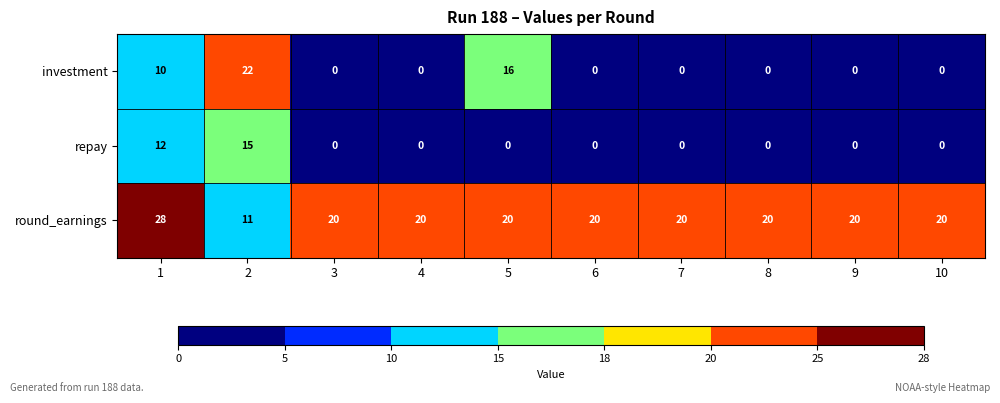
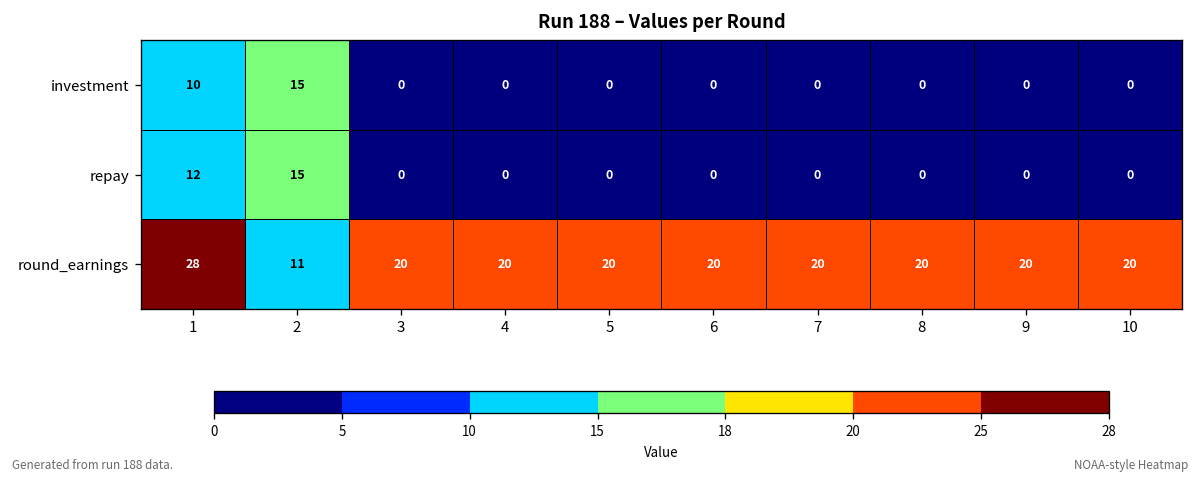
  {
    "investment": {
      "1": 10,
-     "2": 22,
+     "2": 15,
      "3": 0,
      "4": 0,
-     "5": 16,
+     "5": 0,
      "6": 0,
      "7": 0,
      "8": 0,
      "9": 0,
      "10": 0
    },
    "repay": {
      "1": 12,
      "2": 15,
      "3": 0,
      "4": 0,
      "5": 0,
      "6": 0,
      "7": 0,
      "8": 0,
      "9": 0,
      "10": 0
    },
    "round_earnings": {
      "1": 28,
      "2": 11,
      "3": 20,
      "4": 20,
      "5": 20,
      "6": 20,
      "7": 20,
      "8": 20,
      "9": 20,
      "10": 20
    }
  }
